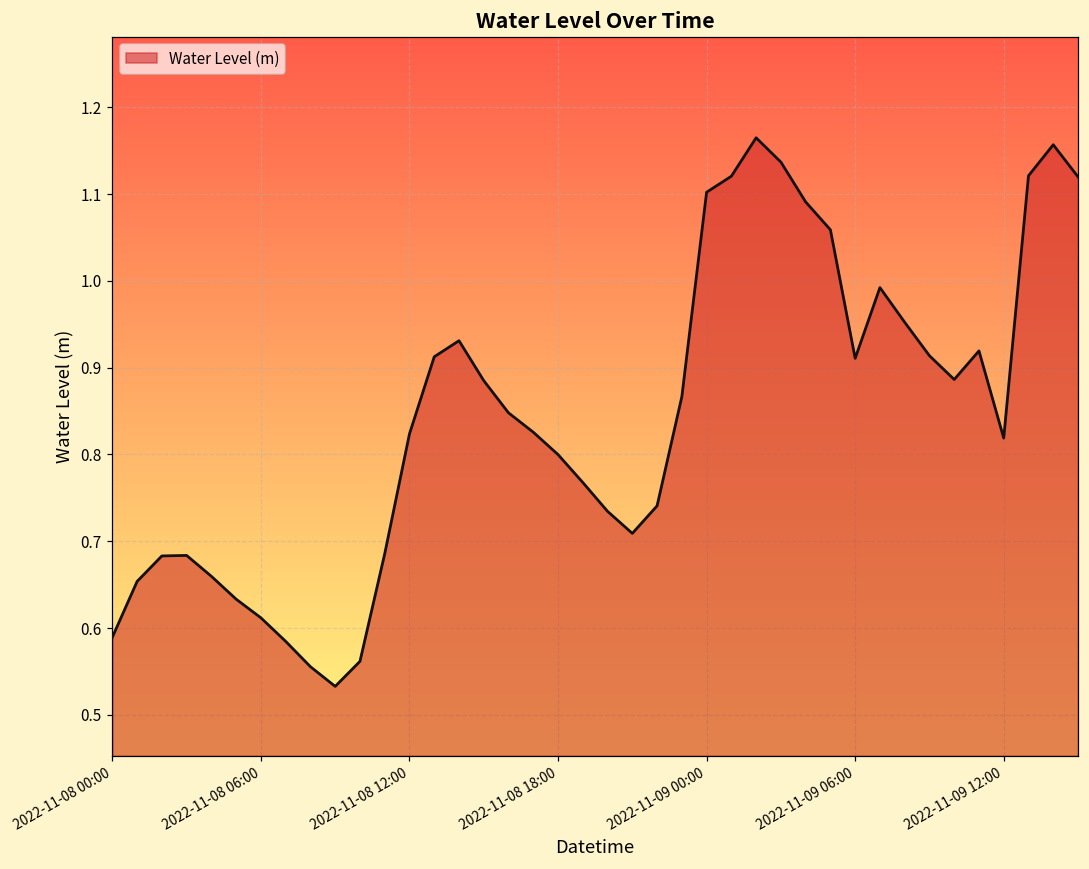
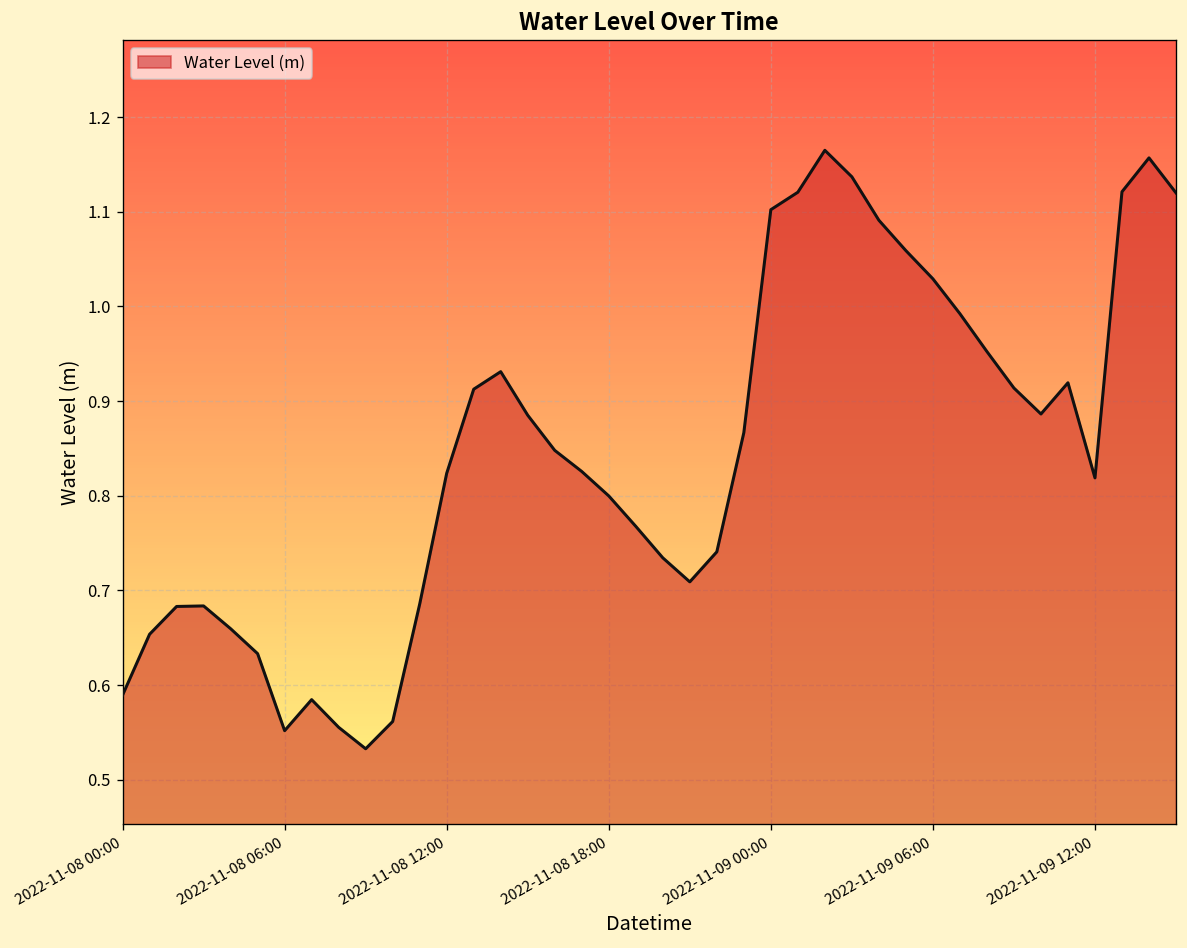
  {
    "2022-11-08 00:00": 0.59,
-   "2022-11-08 06:00": 0.61,
+   "2022-11-08 06:00": 0.55,
    "2022-11-08 12:00": 0.82,
    "2022-11-08 18:00": 0.80,
    "2022-11-09 00:00": 1.10,
-   "2022-11-09 06:00": 0.91,
+   "2022-11-09 06:00": 1.03,
    "2022-11-09 12:00": 0.82
  }
